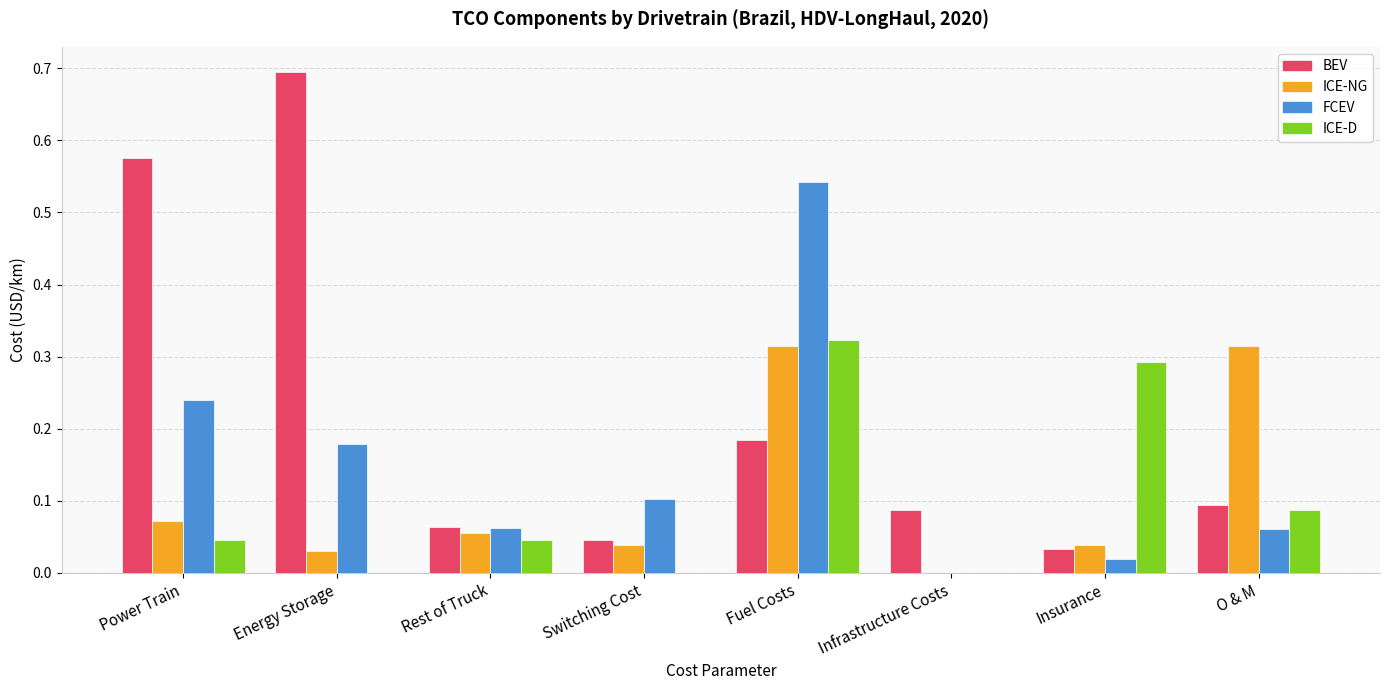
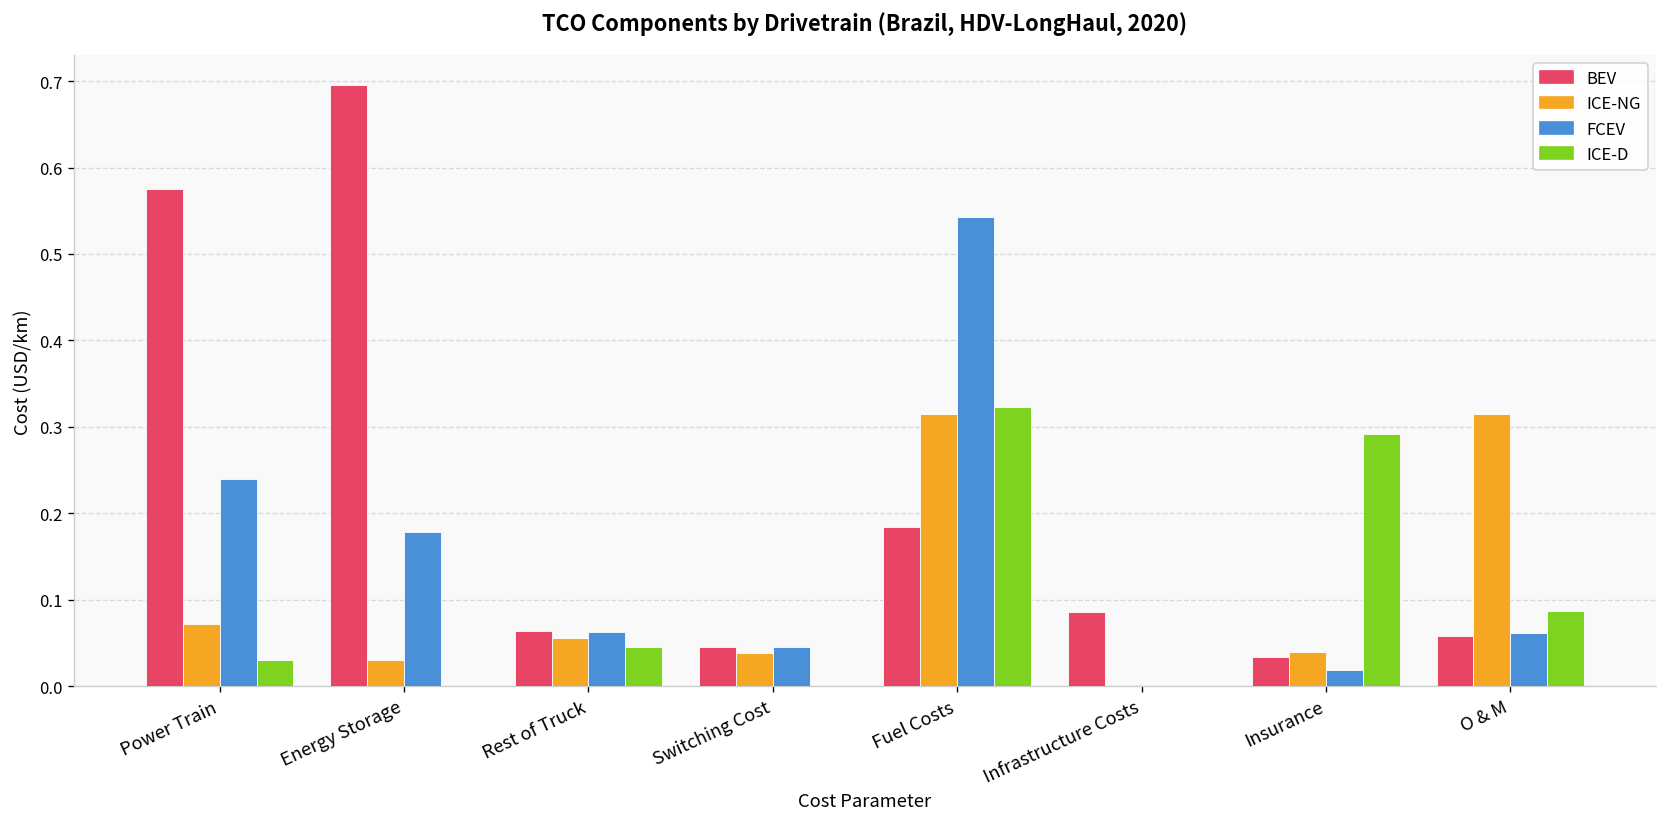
  {
    "BEV": {
      "Power Train": 0.58,
      "Energy Storage": 0.70,
      "Rest of Truck": 0.06,
      "Switching Cost": 0.05,
      "Fuel Costs": 0.18,
      "Infrastructure Costs": 0.09,
      "Insurance": 0.03,
-     "O & M": 0.09
+     "O & M": 0.06
    },
    "ICE-NG": {
      "Power Train": 0.07,
      "Energy Storage": 0.03,
      "Rest of Truck": 0.06,
      "Switching Cost": 0.04,
      "Fuel Costs": 0.32,
      "Infrastructure Costs": 0.00,
      "Insurance": 0.04,
      "O & M": 0.32
    },
    "FCEV": {
      "Power Train": 0.24,
      "Energy Storage": 0.18,
      "Rest of Truck": 0.06,
-     "Switching Cost": 0.10,
+     "Switching Cost": 0.05,
      "Fuel Costs": 0.54,
      "Infrastructure Costs": 0.00,
      "Insurance": 0.02,
      "O & M": 0.06
    },
    "ICE-D": {
-     "Power Train": 0.05,
+     "Power Train": 0.03,
      "Rest of Truck": 0.05,
      "Switching Cost": 0.00,
      "Fuel Costs": 0.32,
      "Infrastructure Costs": 0.00,
      "Insurance": 0.29,
      "O & M": 0.09
    }
  }
